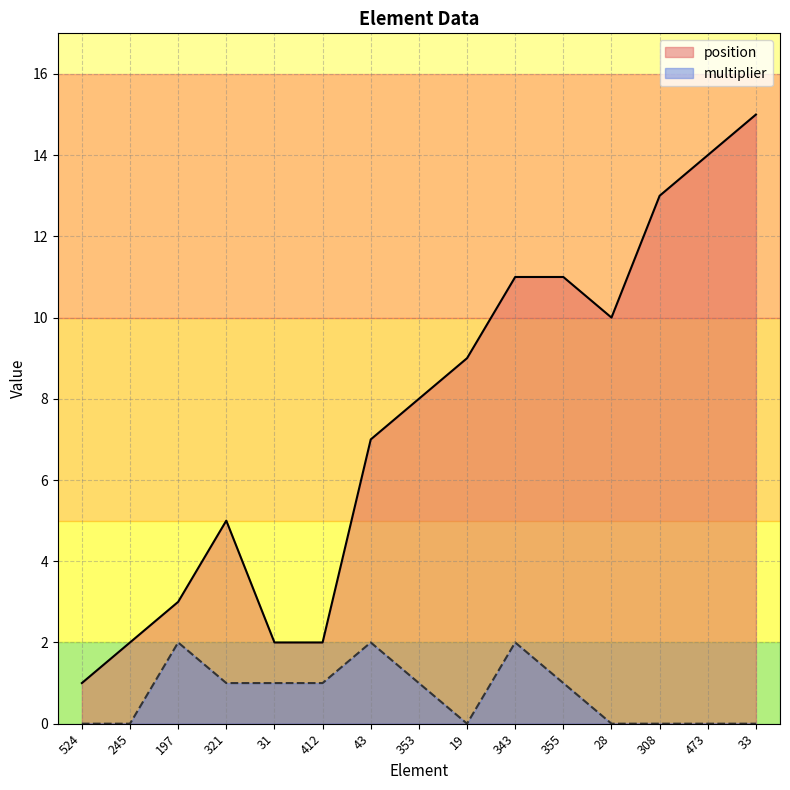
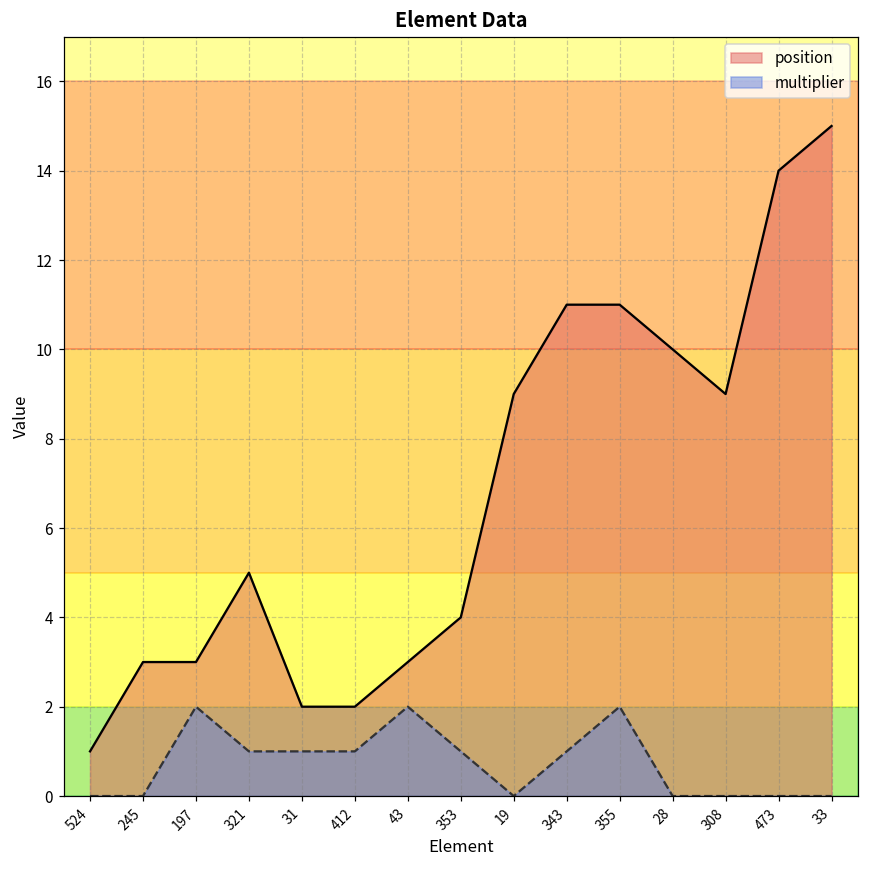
  {
    "position": {
      "524": 1,
-     "245": 2,
+     "245": 3,
      "197": 3,
      "321": 5,
      "31": 2,
      "412": 2,
-     "43": 7,
-     "353": 8,
+     "43": 3,
+     "353": 4,
      "19": 9,
      "343": 11,
      "355": 11,
      "28": 10,
-     "308": 13,
+     "308": 9,
      "473": 14,
      "33": 15
    },
    "multiplier": {
      "524": 0,
      "245": 0,
      "197": 2,
      "321": 1,
      "31": 1,
      "412": 1,
      "43": 2,
      "353": 1,
      "19": 0,
-     "343": 2,
-     "355": 1,
+     "343": 1,
+     "355": 2,
      "28": 0,
      "308": 0,
      "473": 0,
      "33": 0
    }
  }
